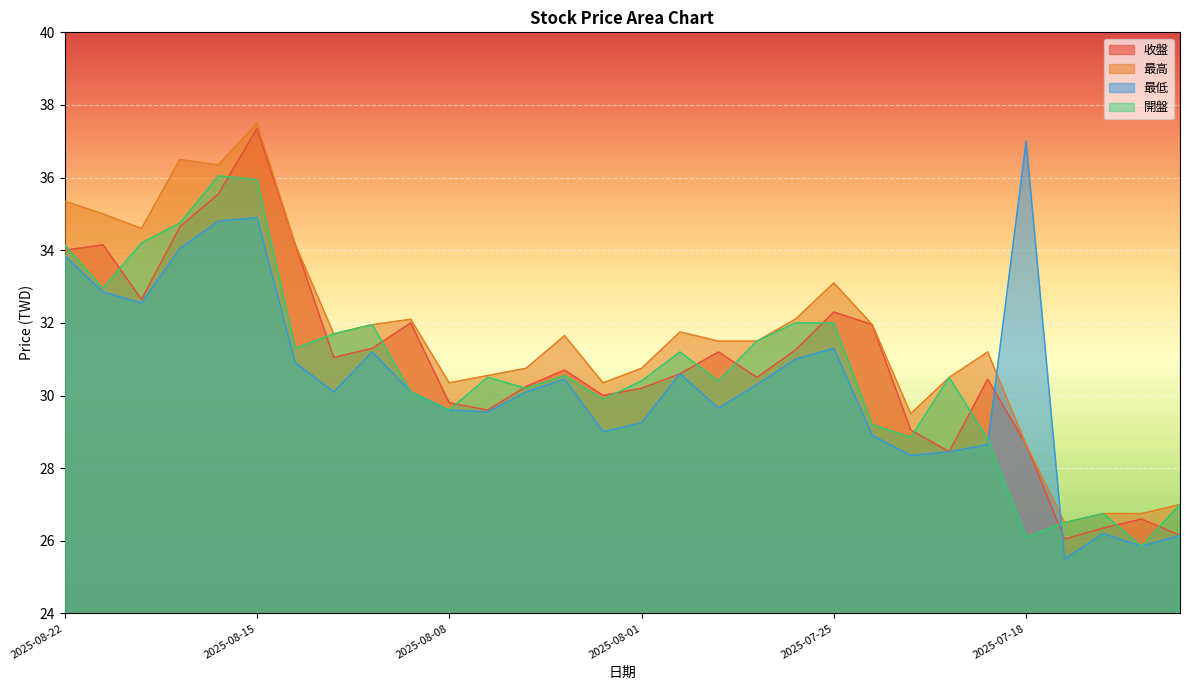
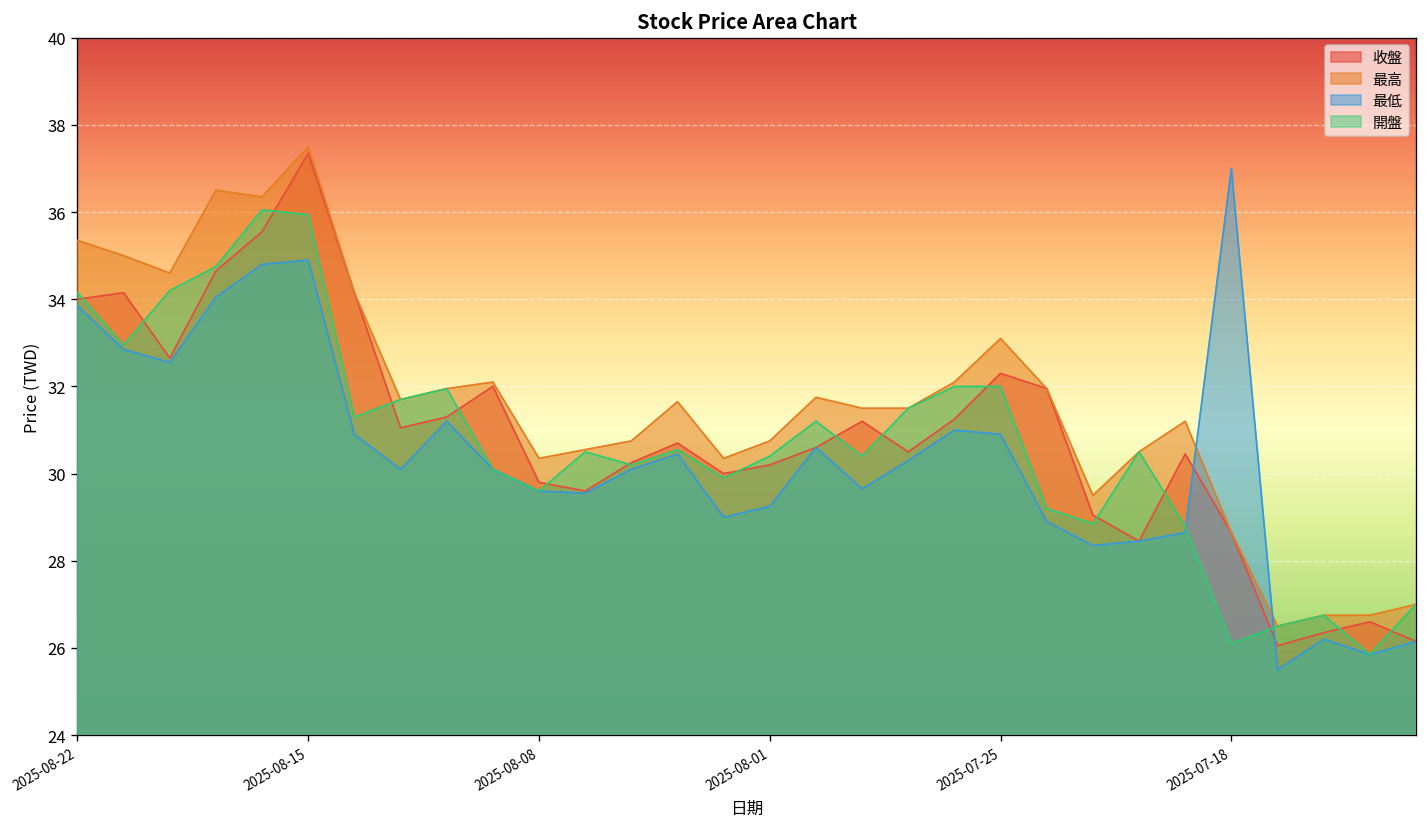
  {
    "最低": {
      "2025-08-22": 33.9,
      "2025-08-15": 34.9,
      "2025-08-01": 29.3,
-     "2025-07-25": 31.3,
+     "2025-07-25": 30.9,
      "2025-07-18": 37.0
    },
    "開盤": {
      "2025-08-22": 34.2,
      "2025-08-15": 35.9,
      "2025-08-01": 30.4,
      "2025-07-25": 32.0,
      "2025-07-18": 26.1
    }
  }
